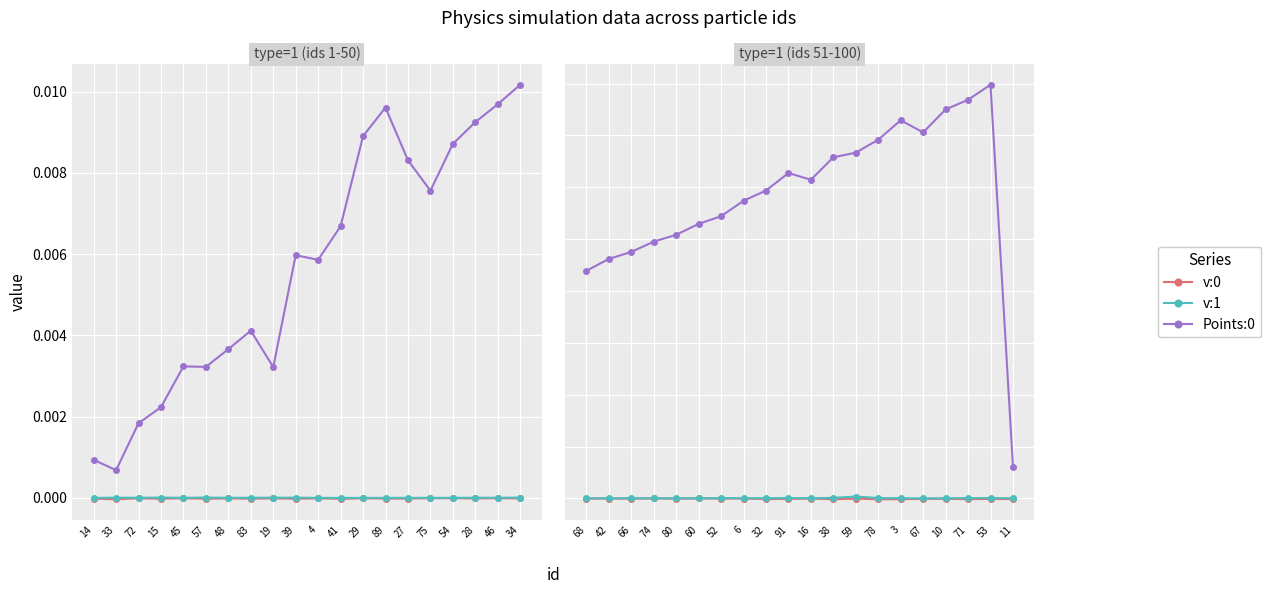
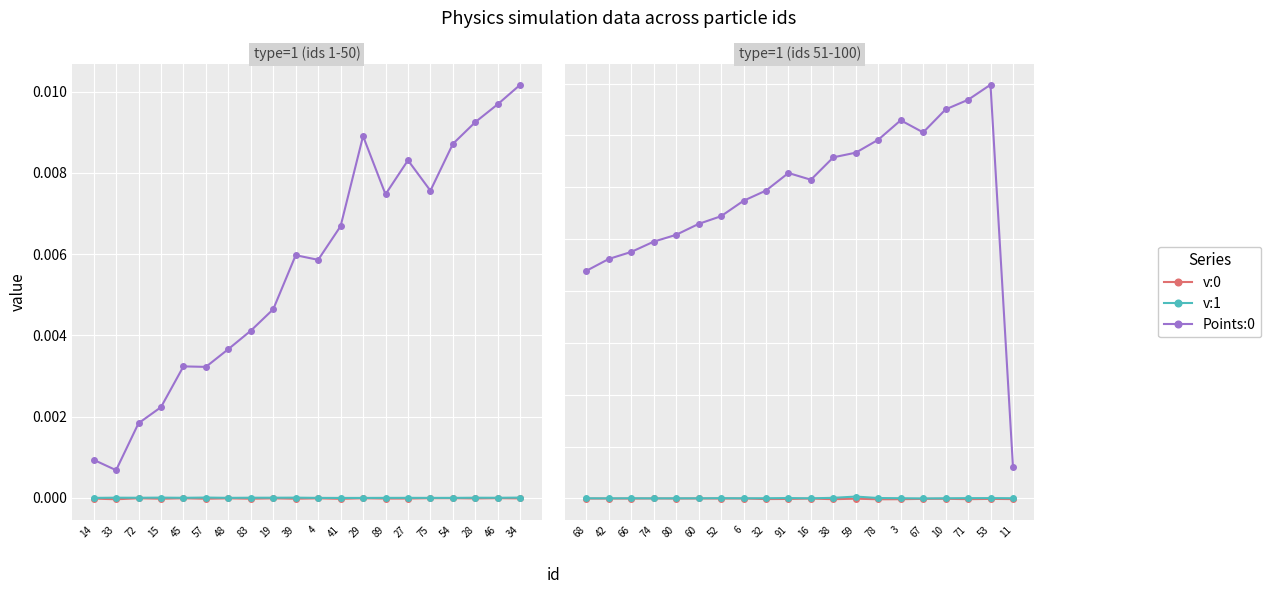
  {
    "type=1 (ids 1-50)": {
      "Points:0": {
        "14": 0.0009,
        "33": 0.0007,
        "72": 0.0018,
        "15": 0.0022,
        "45": 0.0032,
        "57": 0.0032,
        "48": 0.0037,
        "83": 0.0041,
-       "19": 0.0032,
+       "19": 0.0046,
        "39": 0.0060,
        "4": 0.0059,
        "41": 0.0067,
        "29": 0.0089,
-       "89": 0.0096,
+       "89": 0.0075,
        "27": 0.0083,
        "75": 0.0076,
        "54": 0.0087,
        "28": 0.0092,
        "46": 0.0097,
        "34": 0.0102
      }
    }
  }
